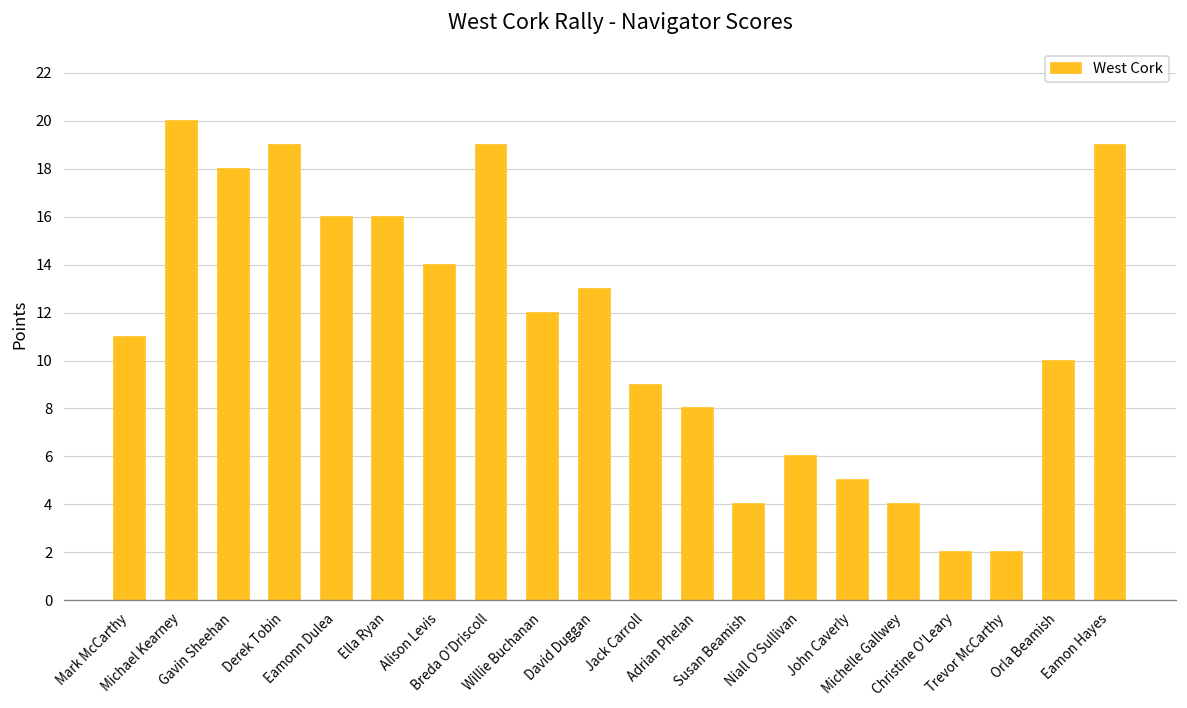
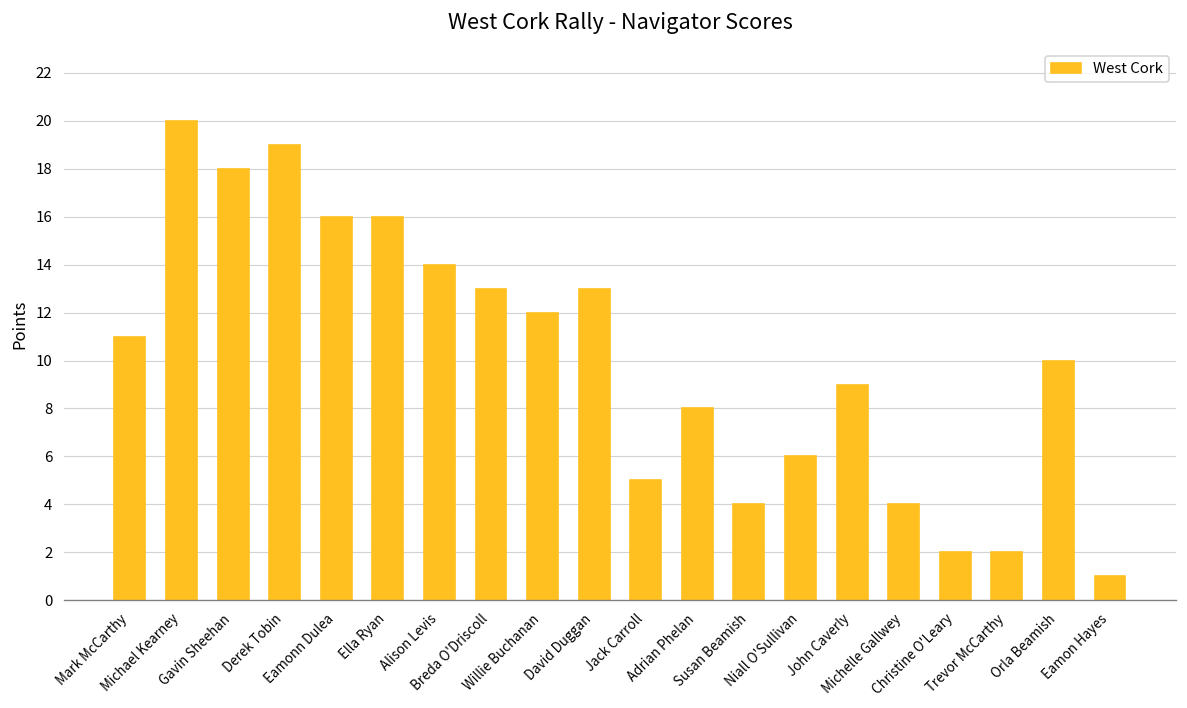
  {
    "Mark McCarthy": 11,
    "Michael Kearney": 20,
    "Gavin Sheehan": 18,
    "Derek Tobin": 19,
    "Eamonn Dulea": 16,
    "Ella Ryan": 16,
    "Alison Levis": 14,
-   "Breda O'Driscoll": 19,
+   "Breda O'Driscoll": 13,
    "Willie Buchanan": 12,
    "David Duggan": 13,
-   "Jack Carroll": 9,
+   "Jack Carroll": 5,
    "Adrian Phelan": 8,
    "Susan Beamish": 4,
    "Niall O'Sullivan": 6,
-   "John Caverly": 5,
+   "John Caverly": 9,
    "Michelle Gallwey": 4,
    "Christine O'Leary": 2,
    "Trevor McCarthy": 2,
    "Orla Beamish": 10,
-   "Eamon Hayes": 19
+   "Eamon Hayes": 1
  }
